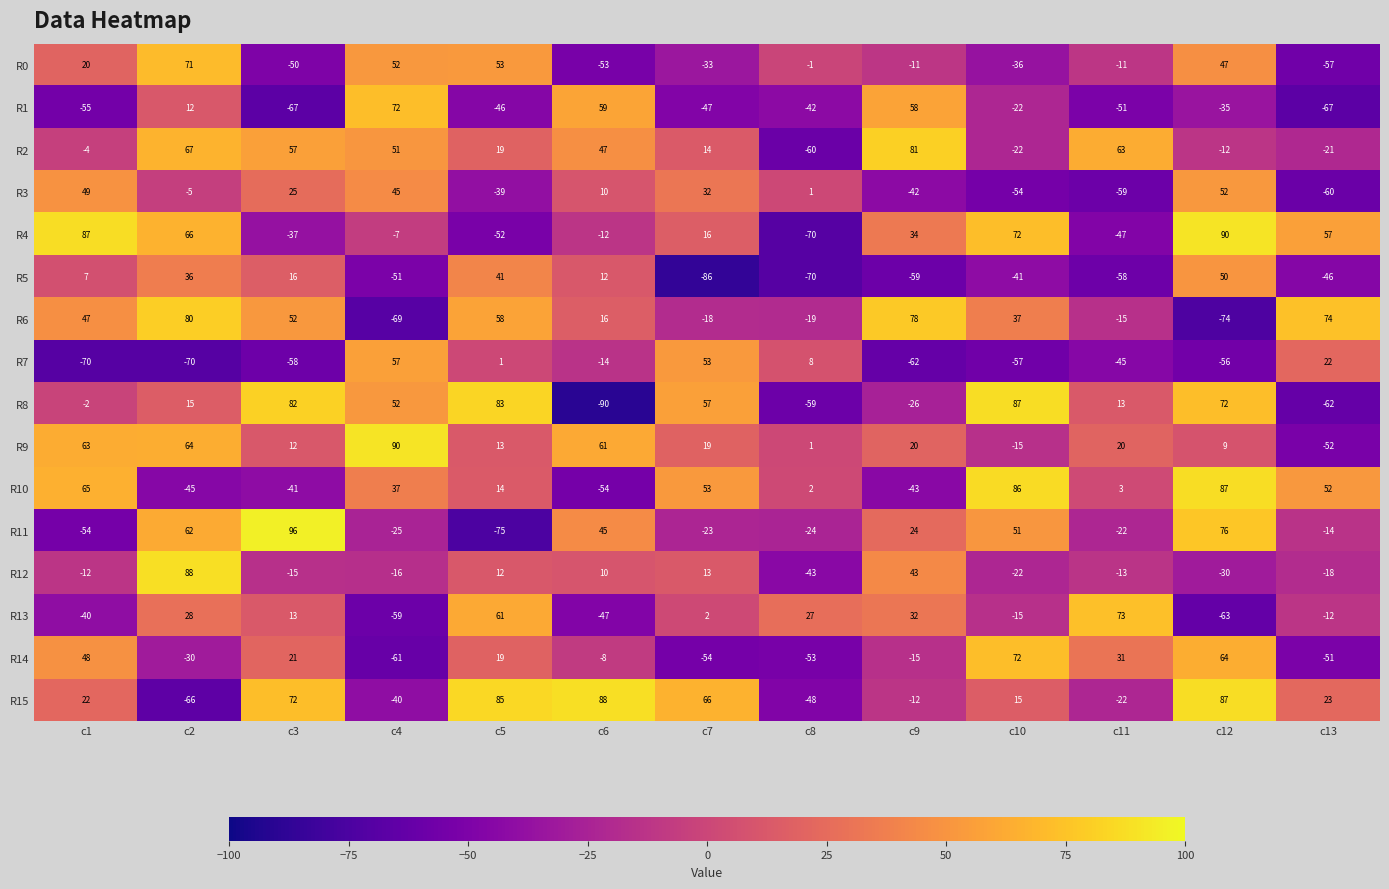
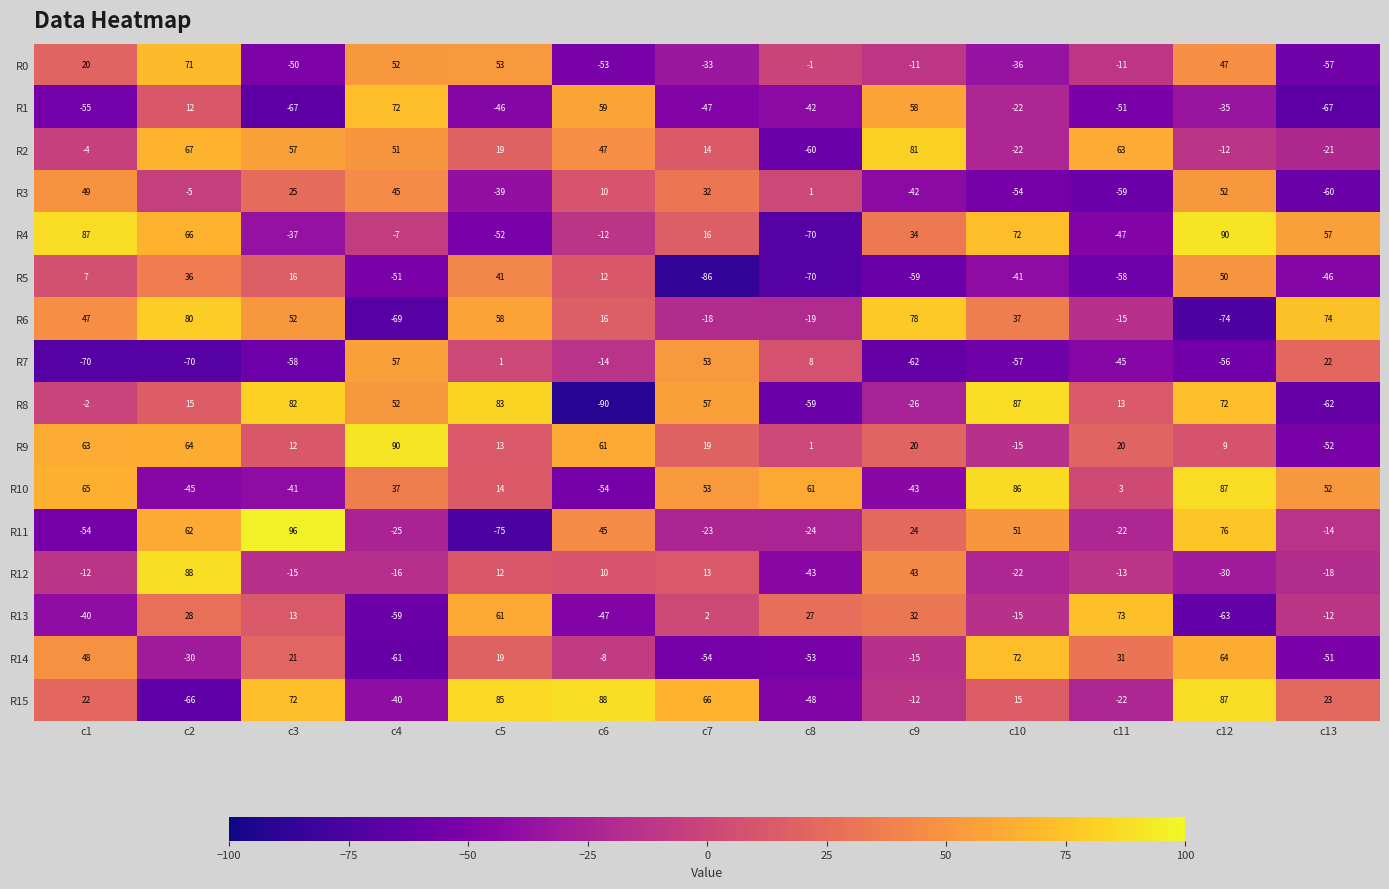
  {
    "R10": {
      "c1": 65,
      "c2": -45,
      "c3": -41,
      "c4": 37,
      "c5": 14,
      "c6": -54,
      "c7": 53,
-     "c8": 2,
+     "c8": 61,
      "c9": -43,
      "c10": 86,
      "c11": 3,
      "c12": 87,
      "c13": 52
    }
  }
